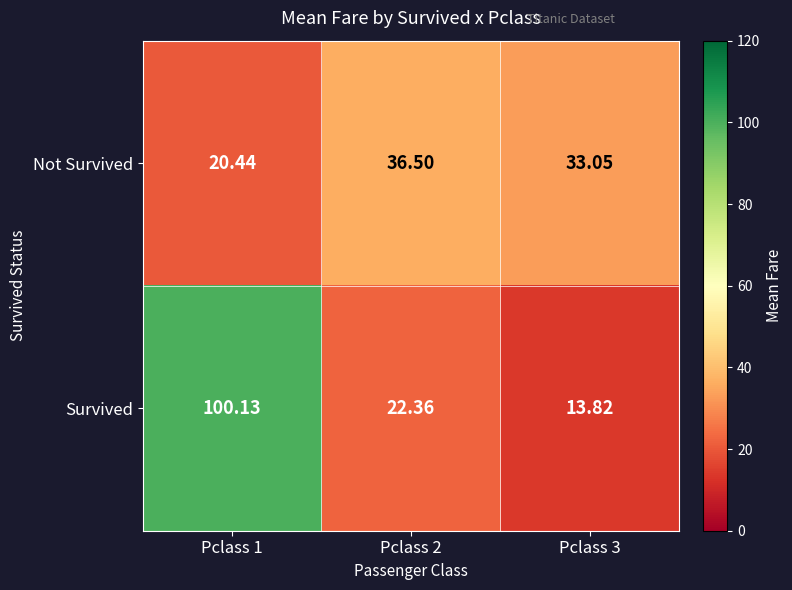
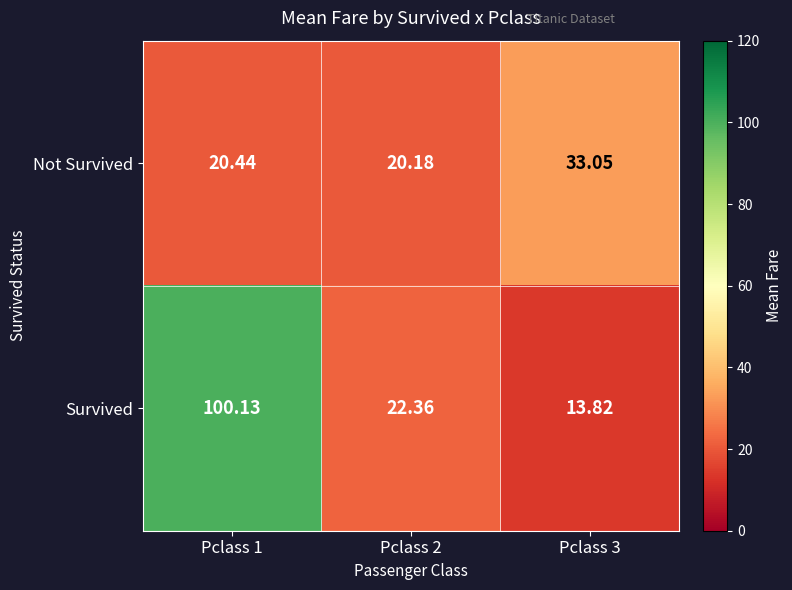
  {
    "Not Survived": {
      "Pclass 1": 20.44,
-     "Pclass 2": 36.50,
+     "Pclass 2": 20.18,
      "Pclass 3": 33.05
    },
    "Survived": {
      "Pclass 1": 100.13,
      "Pclass 2": 22.36,
      "Pclass 3": 13.82
    }
  }
